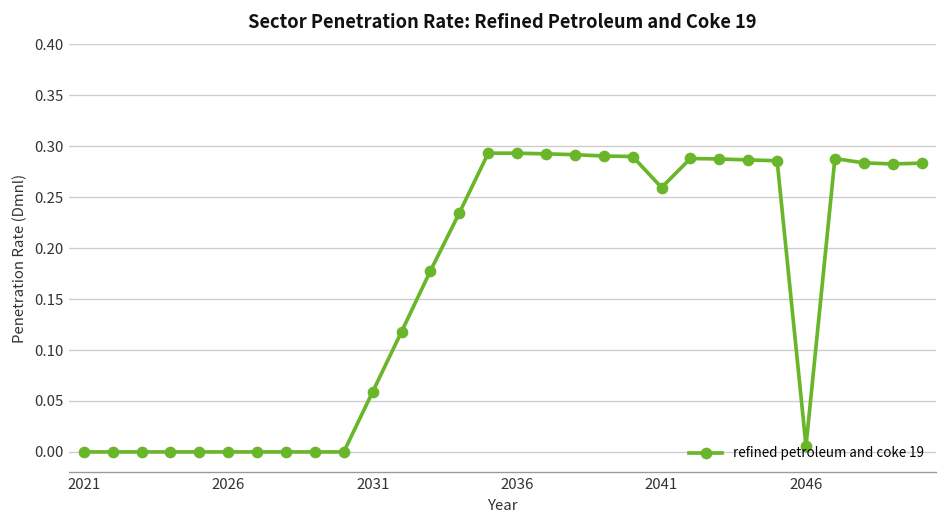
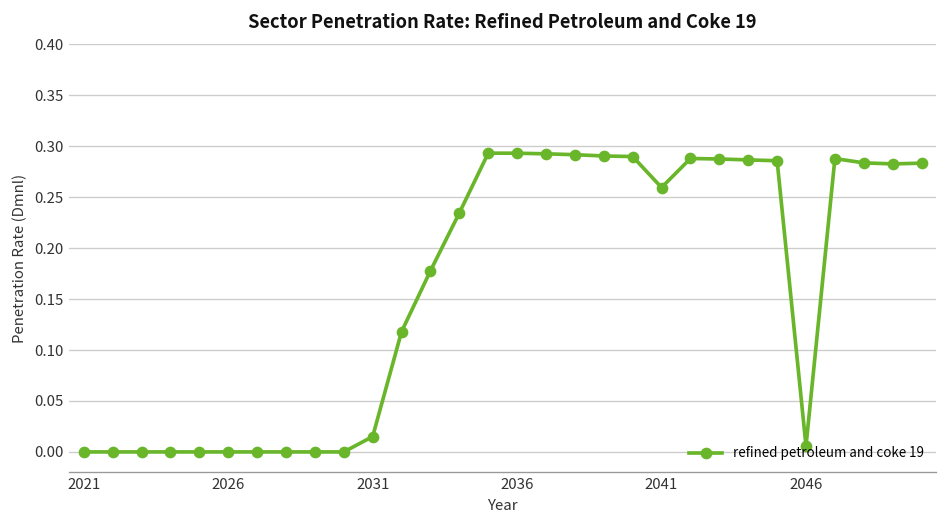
  {
    "2021": 0.00,
    "2026": 0.00,
-   "2031": 0.06,
+   "2031": 0.02,
    "2036": 0.29,
    "2041": 0.26,
    "2046": 0.01
  }
